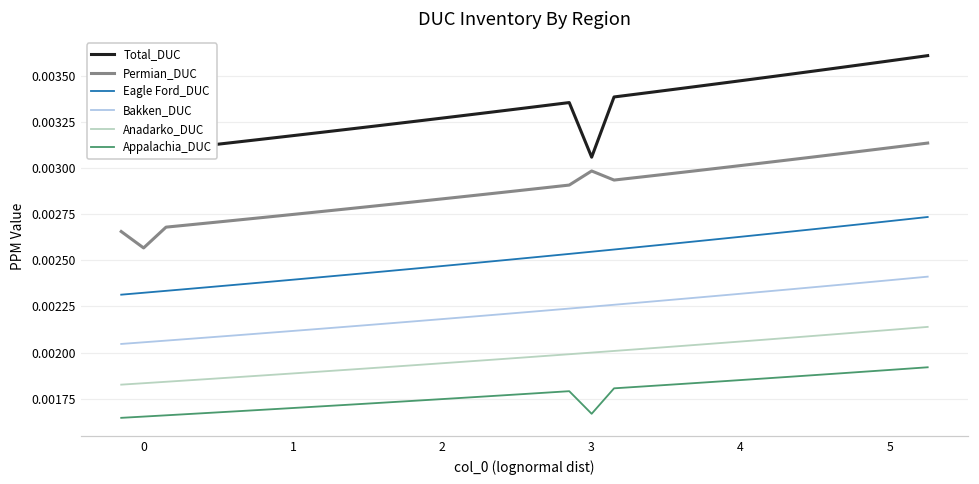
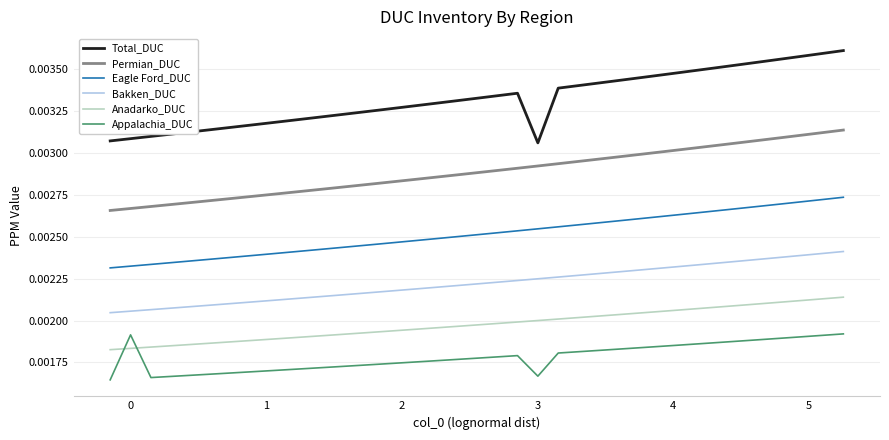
  {
    "Total_DUC": {
      "0": 0.00308,
      "3": 0.00306
    },
    "Permian_DUC": {
-     "0": 0.00257,
-     "3": 0.00298
+     "0": 0.00267,
+     "3": 0.00292
    },
    "Eagle Ford_DUC": {
      "0": 0.00232,
      "3": 0.00255
    },
    "Appalachia_DUC": {
-     "0": 0.00165,
+     "0": 0.00191,
      "3": 0.00167
    }
  }
